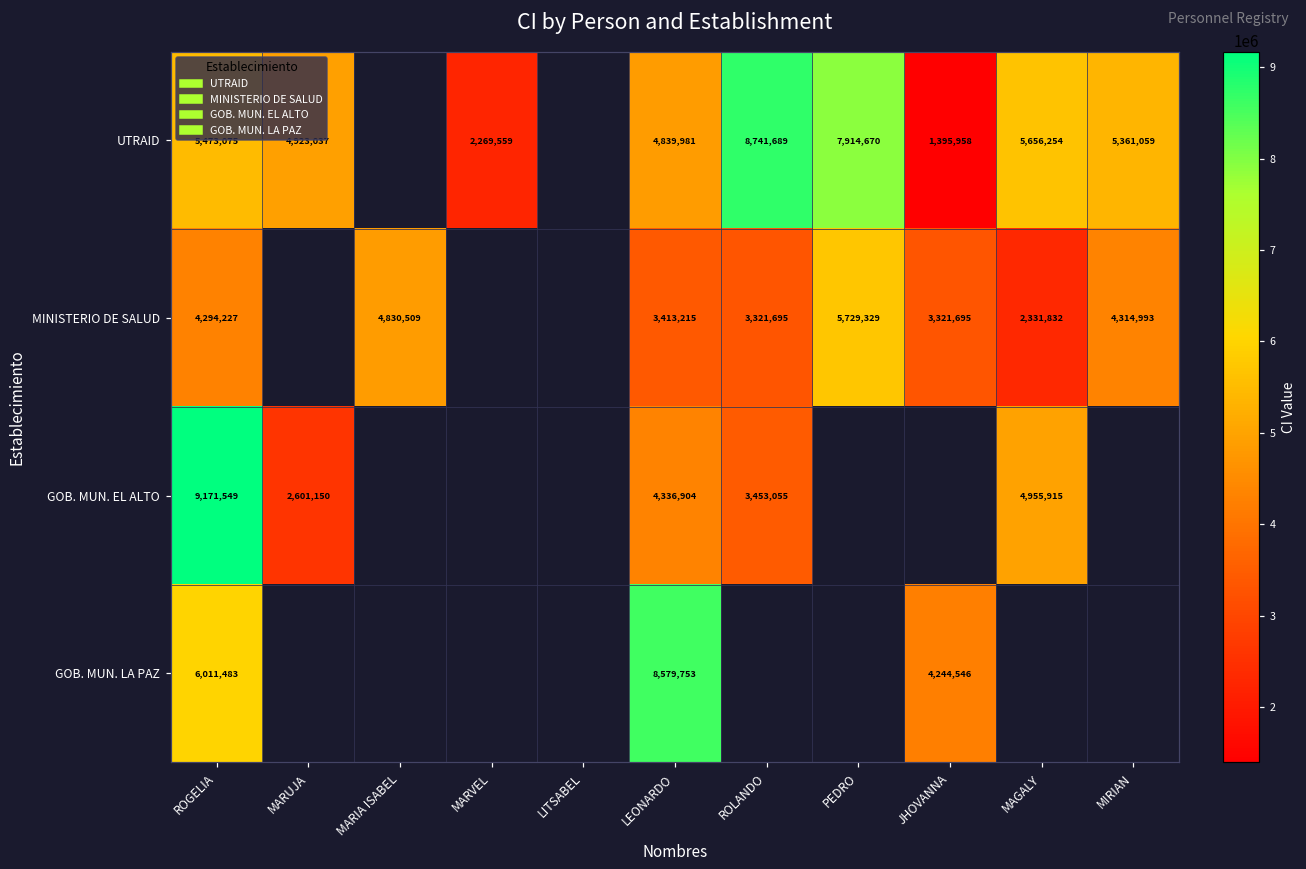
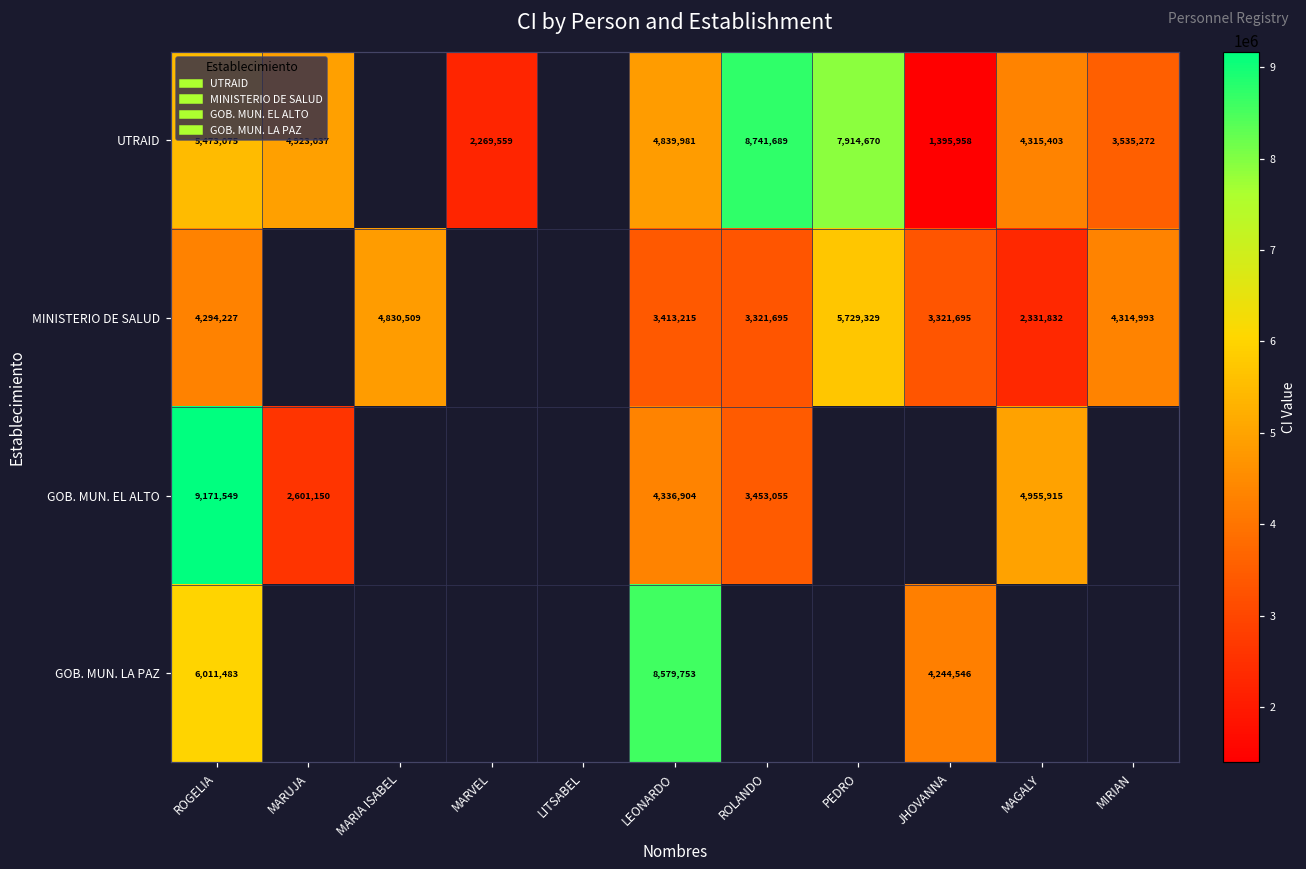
  {
    "UTRAID": {
      "MARVEL": "2,269,559",
      "LEONARDO": "4,839,981",
      "ROLANDO": "8,741,689",
      "PEDRO": "7,914,670",
      "JHOVANNA": "1,395,958",
-     "MAGALY": "5,656,254",
-     "MIRIAN": "5,361,059"
+     "MAGALY": "4,315,403",
+     "MIRIAN": "3,535,272"
    },
    "MINISTERIO DE SALUD": {
      "ROGELIA": "4,294,227",
      "MARIA ISABEL": "4,830,509",
      "LEONARDO": "3,413,215",
      "ROLANDO": "3,321,695",
      "PEDRO": "5,729,329",
      "JHOVANNA": "3,321,695",
      "MAGALY": "2,331,832",
      "MIRIAN": "4,314,993"
    },
    "GOB. MUN. EL ALTO": {
      "ROGELIA": "9,171,549",
      "MARUJA": "2,601,150",
      "LEONARDO": "4,336,904",
      "ROLANDO": "3,453,055",
      "MAGALY": "4,955,915"
    },
    "GOB. MUN. LA PAZ": {
      "ROGELIA": "6,011,483",
      "LEONARDO": "8,579,753",
      "JHOVANNA": "4,244,546"
    }
  }
